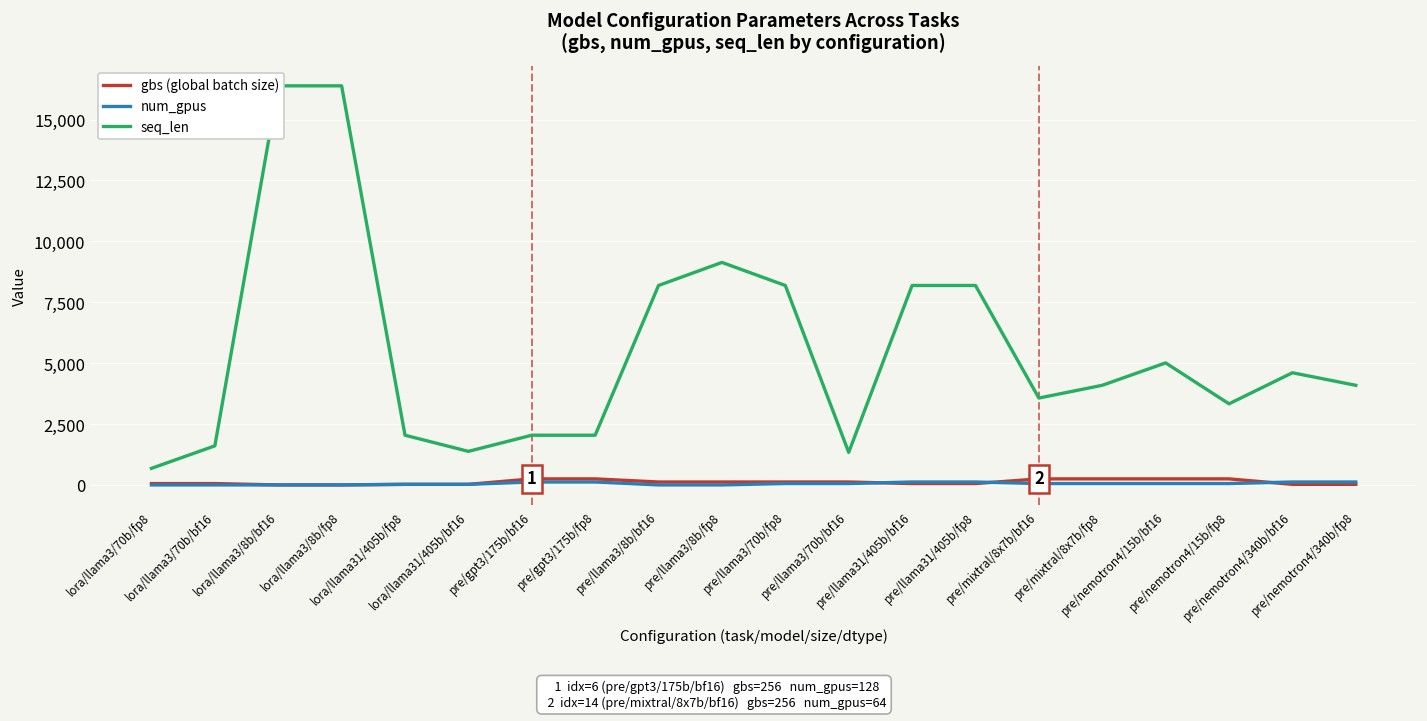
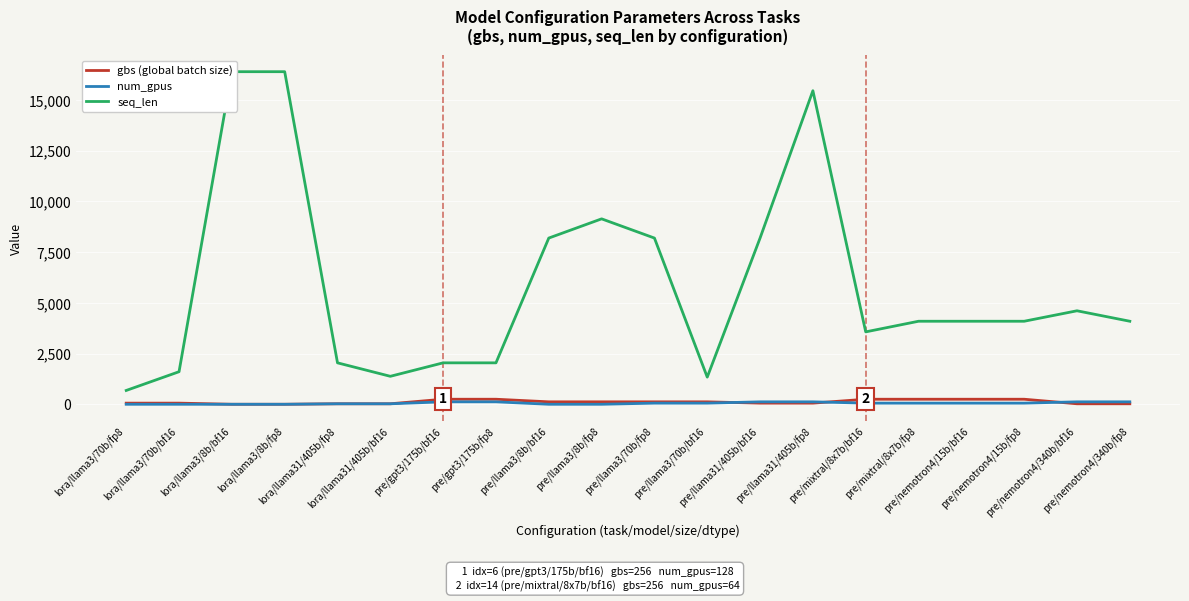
  {
    "num_gpus": {
      "pre/gpt3/175b/fp8": "100",
      "pre/mixtral/8x7b/fp8": "100",
      "pre/nemotron4/15b/bf16": "100",
      "pre/nemotron4/15b/fp8": "100"
    },
    "seq_len": {
      "lora/llama3/70b/fp8": "700",
      "lora/llama3/70b/bf16": "1,600",
      "lora/llama3/8b/fp8": "16,400",
      "lora/llama31/405b/fp8": "2,000",
      "lora/llama31/405b/bf16": "1,400",
      "pre/gpt3/175b/bf16": "2,000",
      "pre/gpt3/175b/fp8": "2,000",
      "pre/llama3/8b/bf16": "8,200",
      "pre/llama3/8b/fp8": "9,100",
      "pre/llama3/70b/fp8": "8,200",
      "pre/llama3/70b/bf16": "1,300",
      "pre/llama31/405b/bf16": "8,200",
-     "pre/llama31/405b/fp8": "8,200",
+     "pre/llama31/405b/fp8": "15,400",
      "pre/mixtral/8x7b/bf16": "3,600",
      "pre/mixtral/8x7b/fp8": "4,100",
-     "pre/nemotron4/15b/bf16": "5,000",
-     "pre/nemotron4/15b/fp8": "3,300",
+     "pre/nemotron4/15b/bf16": "4,100",
+     "pre/nemotron4/15b/fp8": "4,100",
      "pre/nemotron4/340b/bf16": "4,600",
      "pre/nemotron4/340b/fp8": "4,100"
    }
  }
